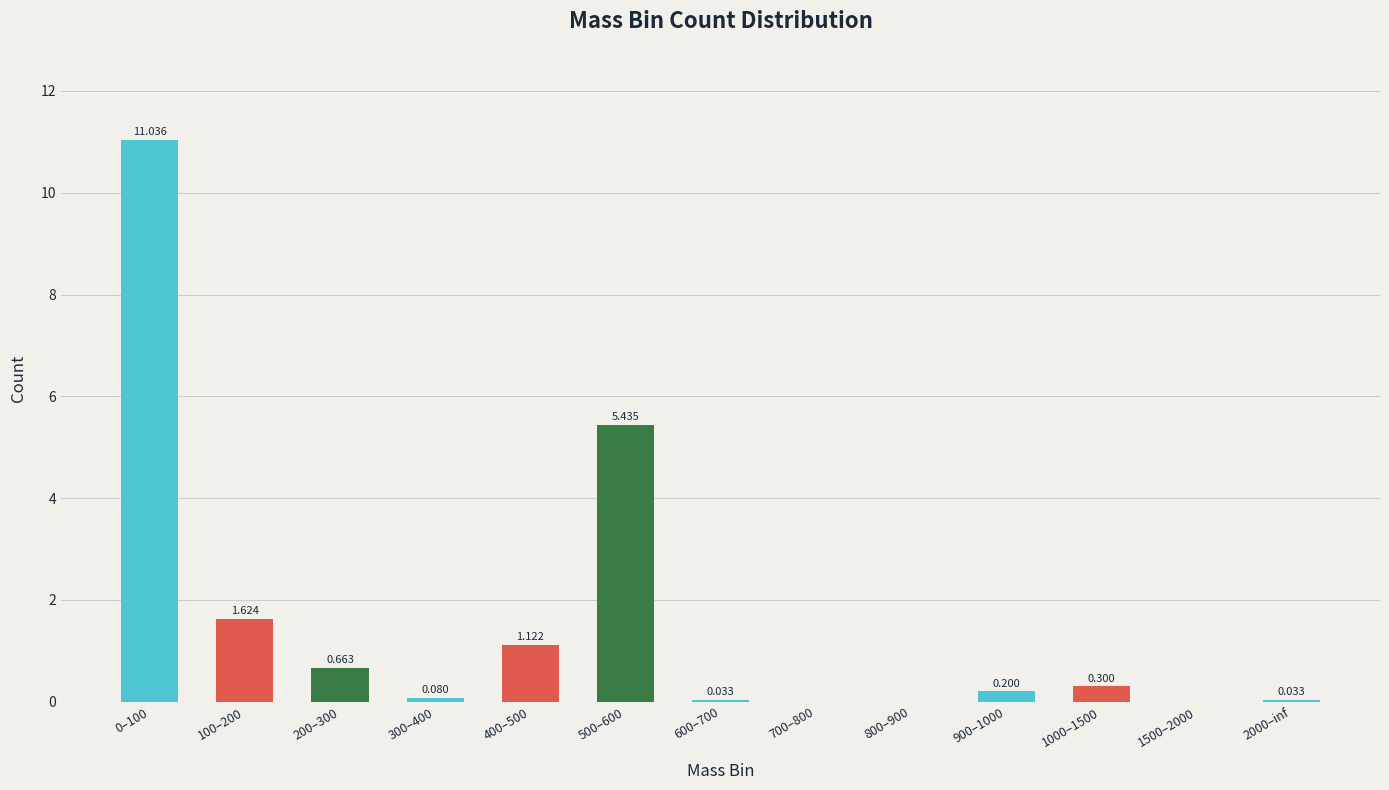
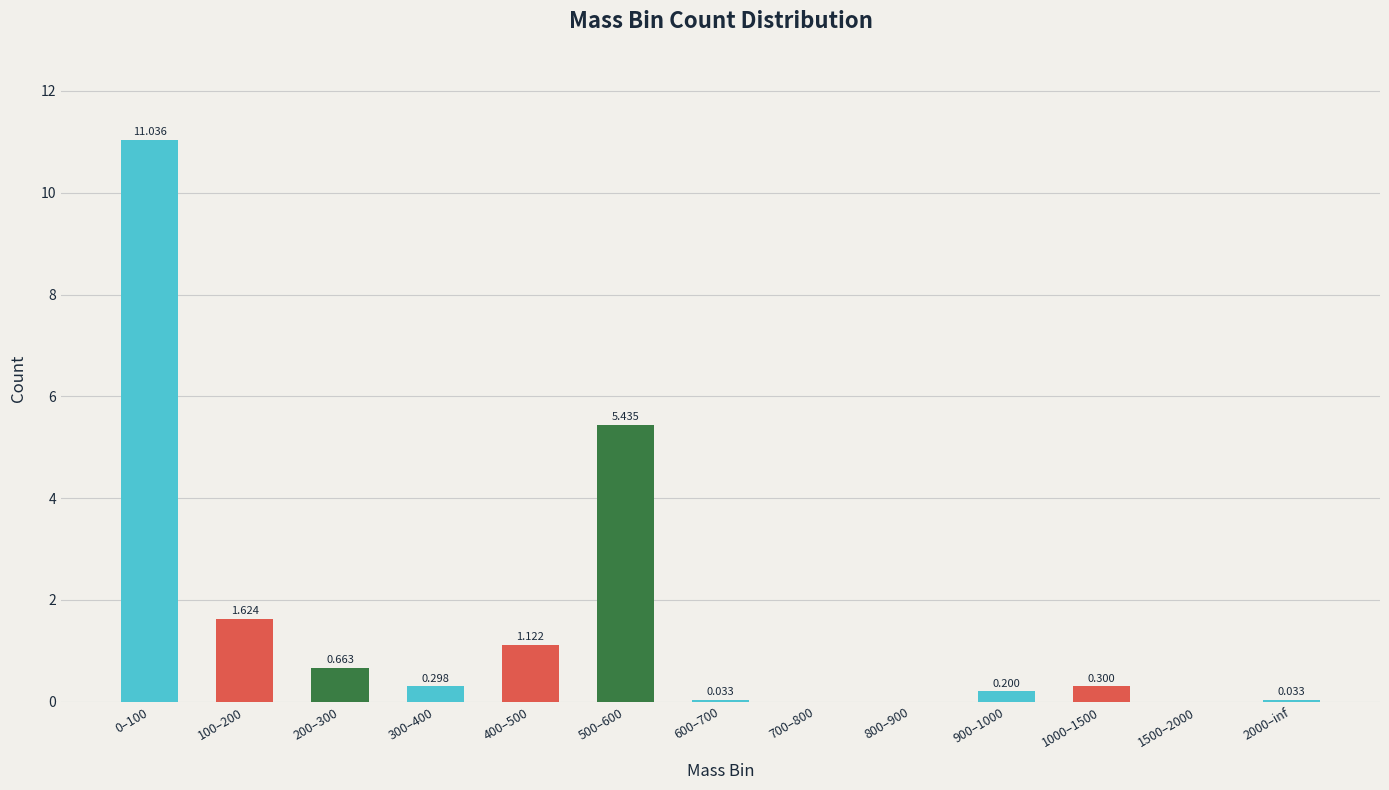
  {
    "0–100": 11.036,
    "100–200": 1.624,
    "200–300": 0.663,
-   "300–400": 0.080,
+   "300–400": 0.298,
    "400–500": 1.122,
    "500–600": 5.435,
    "600–700": 0.033,
    "900–1000": 0.200,
    "1000–1500": 0.300,
    "2000–inf": 0.033
  }
